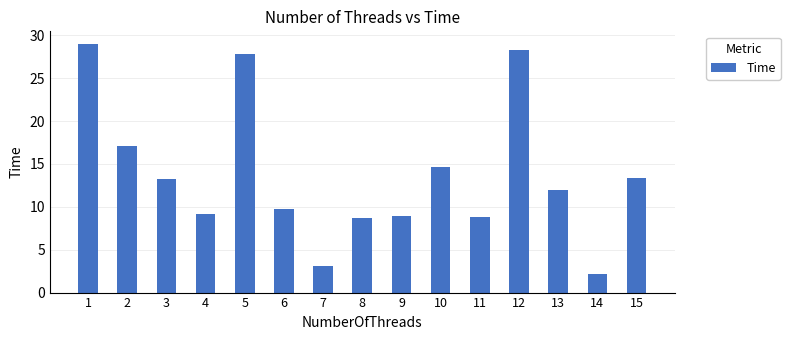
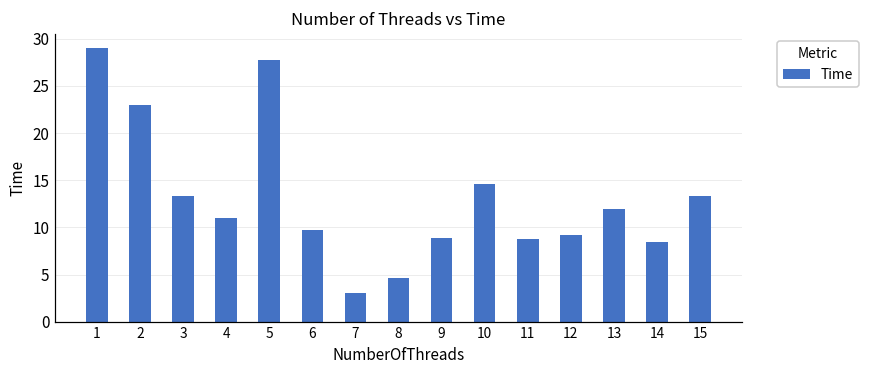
  {
    "1": 29,
-   "2": 17,
+   "2": 23,
    "3": 13,
-   "4": 9,
+   "4": 11,
    "5": 28,
    "6": 10,
    "7": 3,
-   "8": 9,
+   "8": 5,
    "9": 9,
    "10": 15,
    "11": 9,
-   "12": 28,
+   "12": 9,
    "13": 12,
-   "14": 2,
+   "14": 8,
    "15": 13
  }
